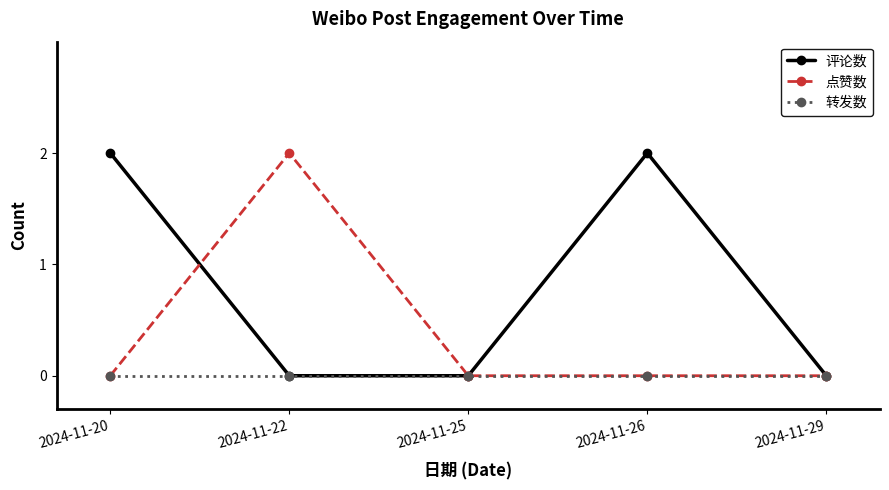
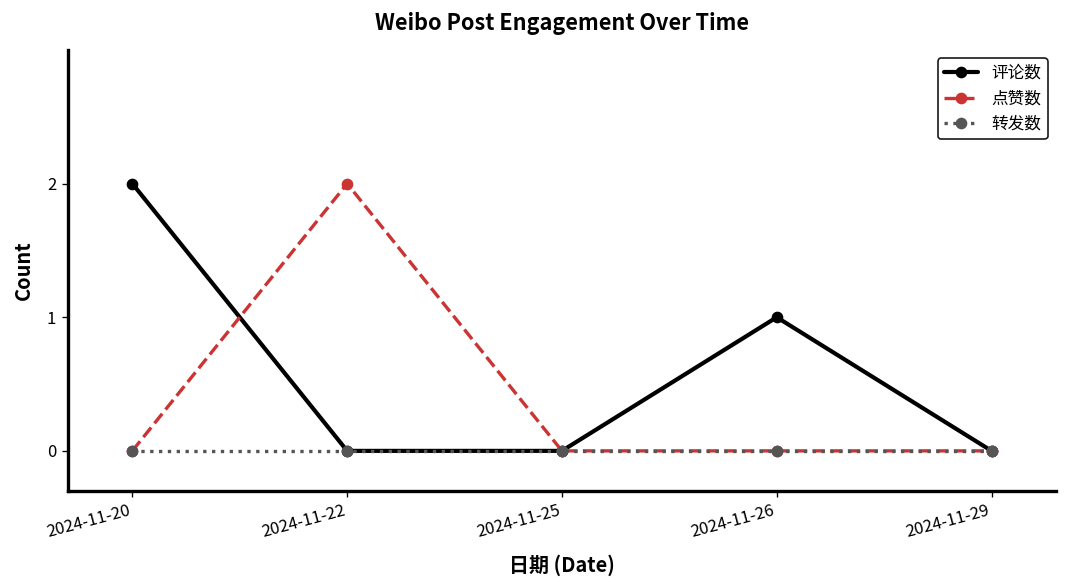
  {
    "评论数": {
      "2024-11-20": 2,
-     "2024-11-26": 2
+     "2024-11-26": 1
    },
    "点赞数": {
      "2024-11-22": 2
    }
  }
